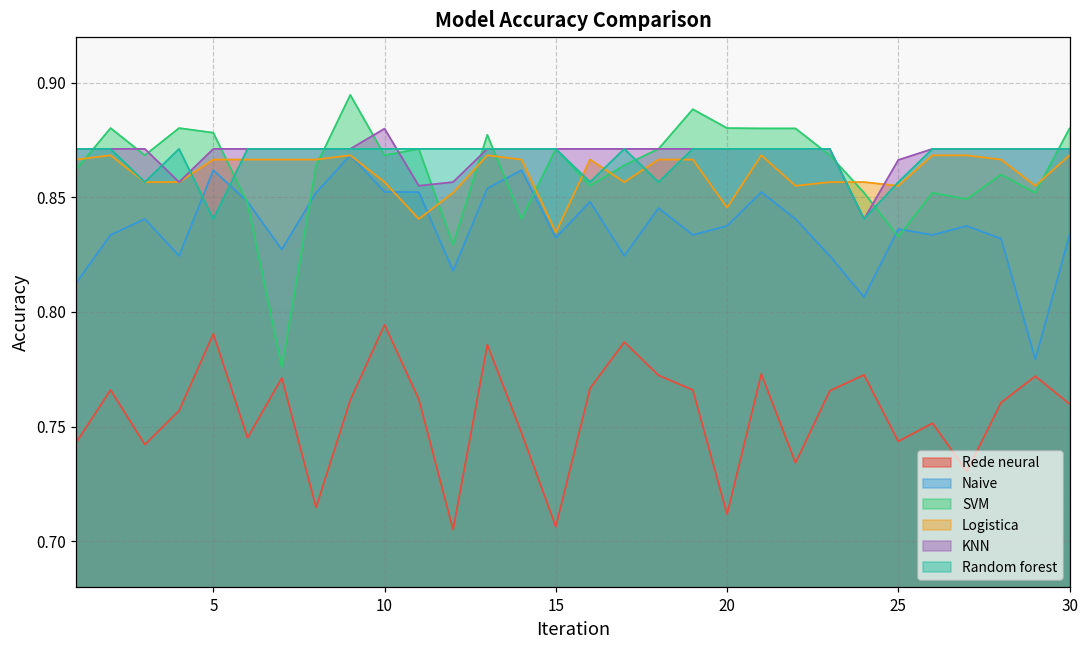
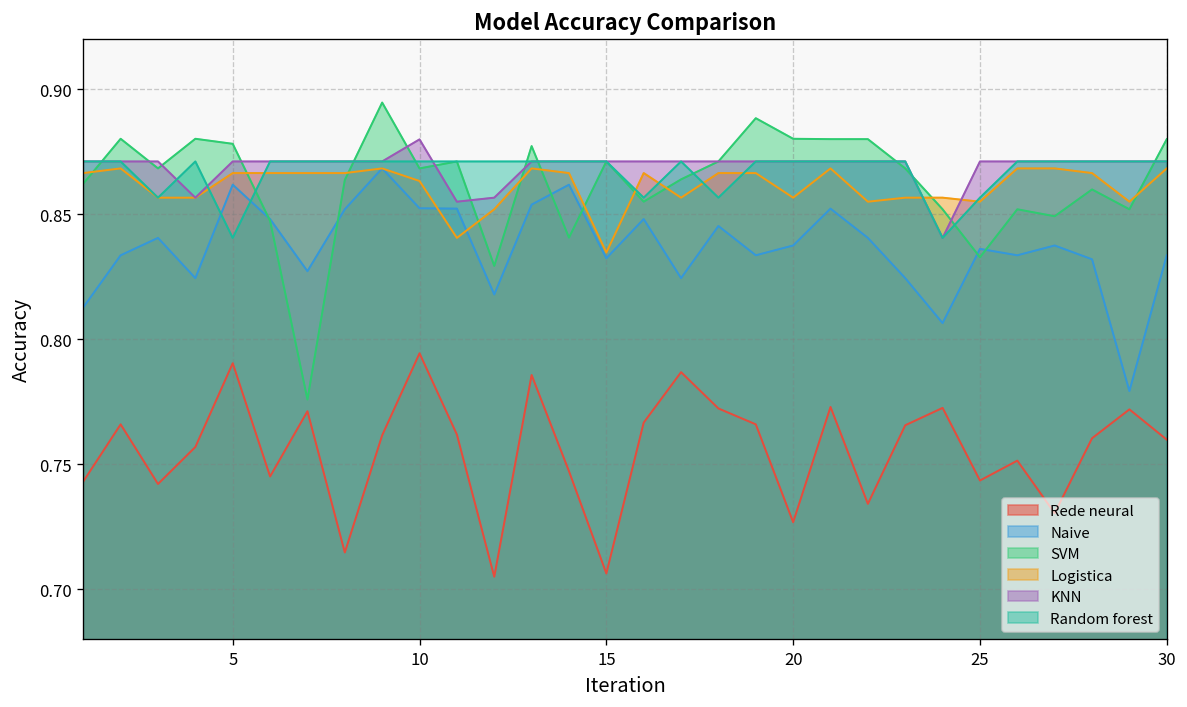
  {
    "Rede neural": {
      "5": 0.790,
      "10": 0.794,
      "15": 0.706,
-     "20": 0.712,
+     "20": 0.727,
      "25": 0.744,
      "30": 0.760
    },
    "Logistica": {
      "5": 0.866,
-     "10": 0.857,
+     "10": 0.863,
      "15": 0.835,
-     "20": 0.845,
+     "20": 0.857,
      "25": 0.855,
      "30": 0.868
    },
    "KNN": {
      "5": 0.871,
      "10": 0.880,
-     "25": 0.866
+     "25": 0.871
    }
  }
